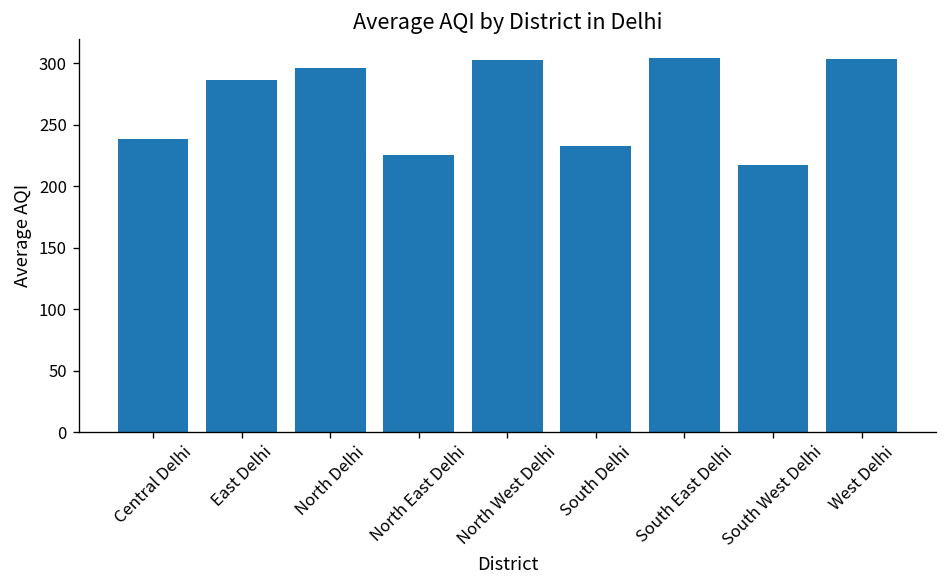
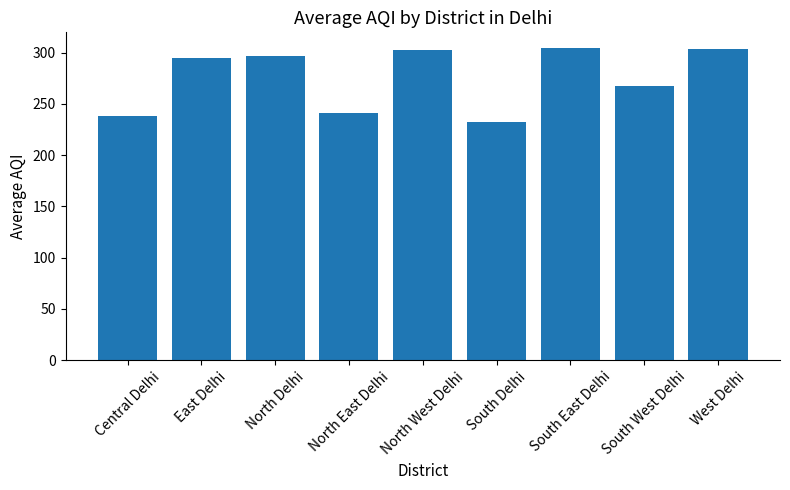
  {
    "Central Delhi": 238,
-   "East Delhi": 286,
+   "East Delhi": 294,
    "North Delhi": 296,
-   "North East Delhi": 225,
+   "North East Delhi": 241,
    "North West Delhi": 303,
    "South Delhi": 232,
    "South East Delhi": 305,
-   "South West Delhi": 217,
+   "South West Delhi": 268,
    "West Delhi": 303
  }
